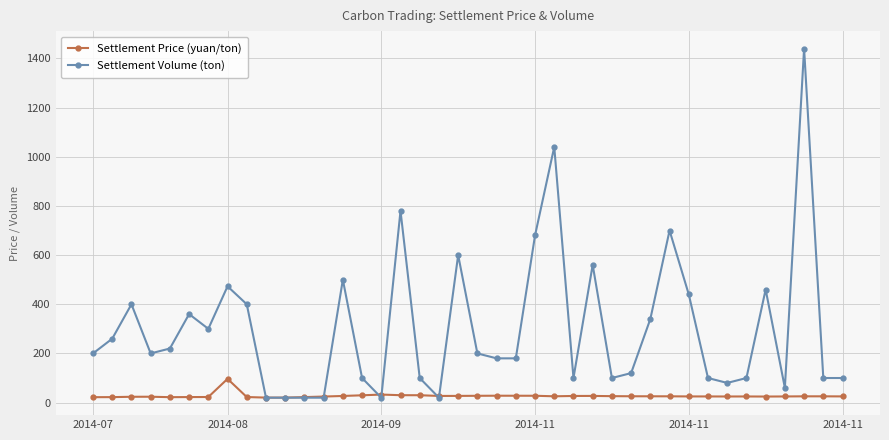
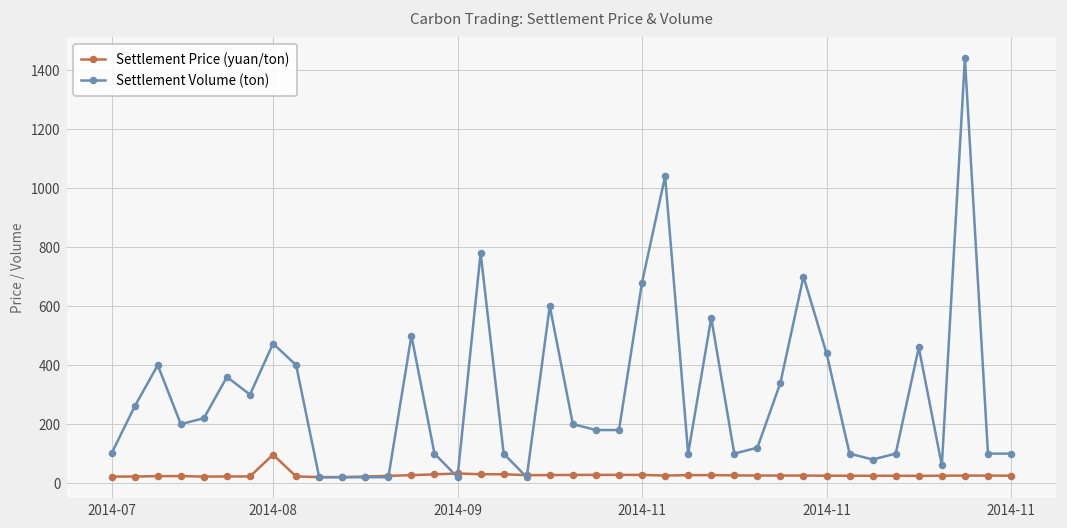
  {
    "Settlement Price (yuan/ton)": {
      "2014-07": 20,
      "2014-08": 100,
      "2014-09": 30
    },
    "Settlement Volume (ton)": {
-     "2014-07": 200,
+     "2014-07": 100,
      "2014-08": 470,
      "2014-09": 20
    }
  }
